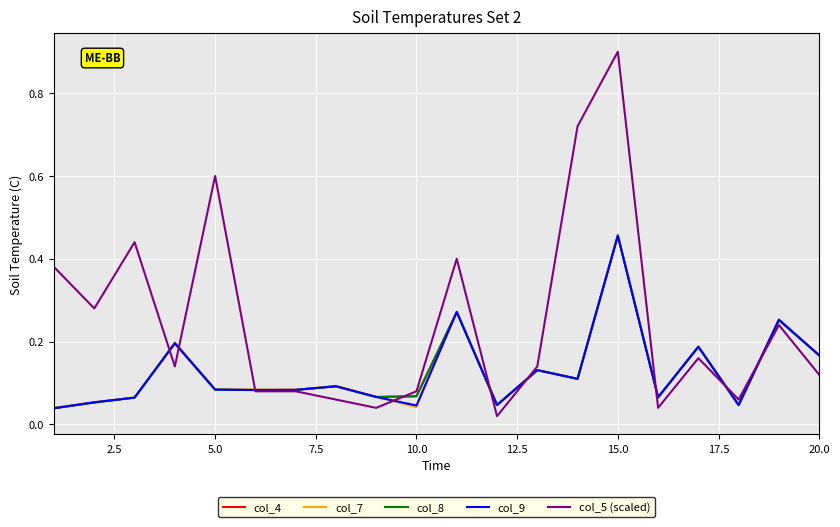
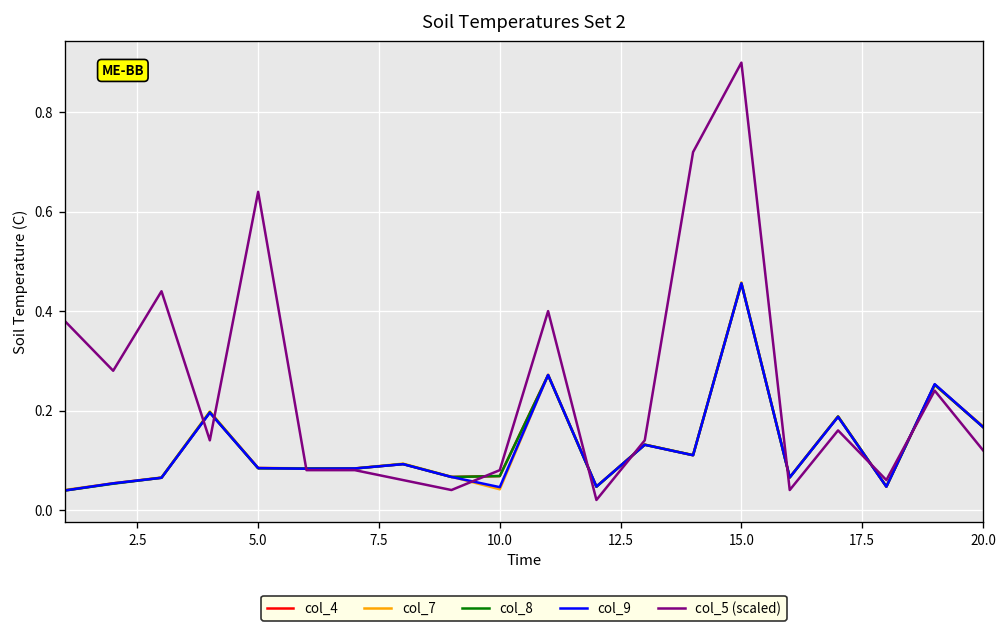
  {
    "col_5 (scaled)": {
-     "5.0": 0.60,
+     "5.0": 0.64,
      "10.0": 0.08,
      "15.0": 0.90,
      "20.0": 0.12
    }
  }
